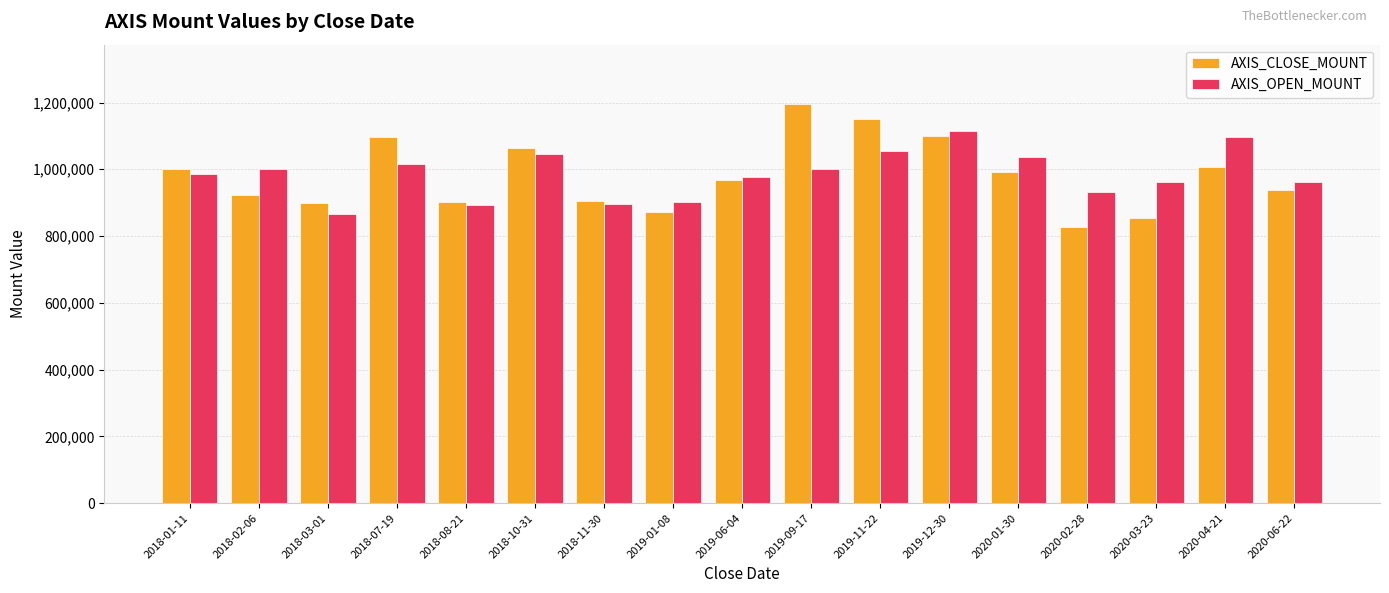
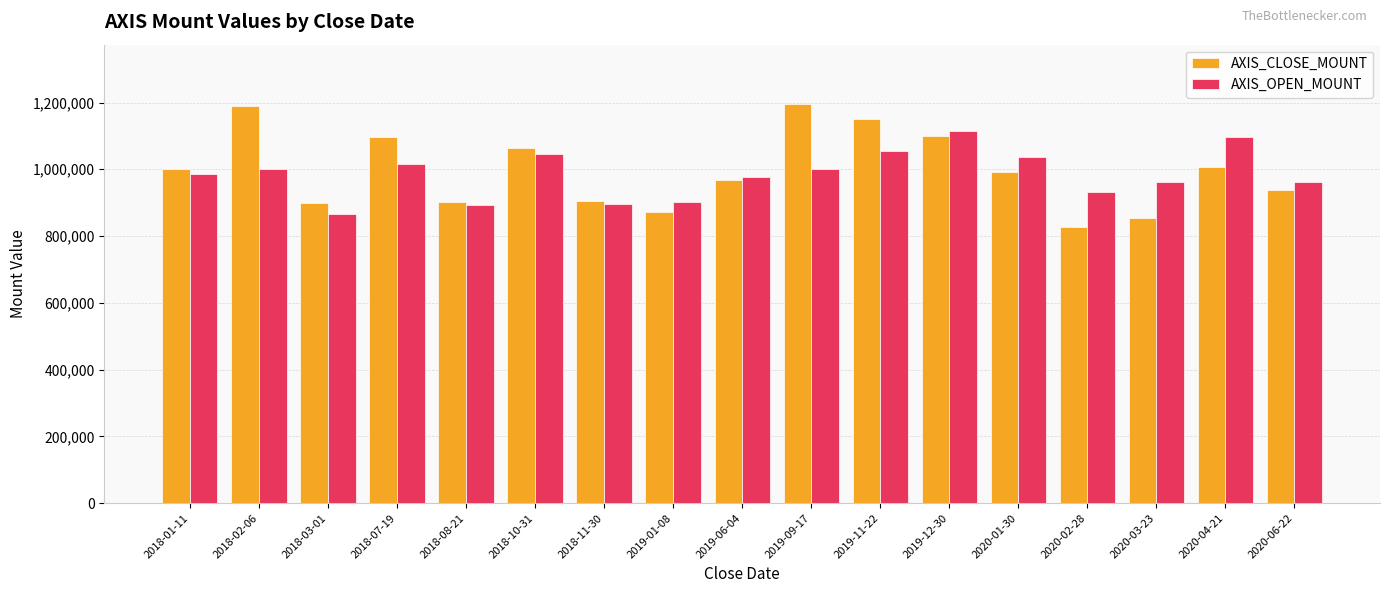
  {
    "AXIS_CLOSE_MOUNT": {
      "2018-01-11": "1,000,000",
-     "2018-02-06": "920,000",
+     "2018-02-06": "1,190,000",
      "2018-03-01": "900,000",
      "2018-07-19": "1,100,000",
      "2018-08-21": "900,000",
      "2018-10-31": "1,060,000",
      "2018-11-30": "910,000",
      "2019-01-08": "870,000",
      "2019-06-04": "970,000",
      "2019-09-17": "1,190,000",
      "2019-11-22": "1,150,000",
      "2019-12-30": "1,100,000",
      "2020-01-30": "990,000",
      "2020-02-28": "830,000",
      "2020-03-23": "850,000",
      "2020-04-21": "1,010,000",
      "2020-06-22": "940,000"
    },
    "AXIS_OPEN_MOUNT": {
      "2018-01-11": "990,000",
      "2018-02-06": "1,000,000",
      "2018-03-01": "870,000",
      "2018-07-19": "1,020,000",
      "2018-08-21": "890,000",
      "2018-10-31": "1,050,000",
      "2018-11-30": "900,000",
      "2019-01-08": "900,000",
      "2019-06-04": "980,000",
      "2019-09-17": "1,000,000",
      "2019-11-22": "1,050,000",
      "2019-12-30": "1,110,000",
      "2020-01-30": "1,040,000",
      "2020-02-28": "930,000",
      "2020-03-23": "960,000",
      "2020-04-21": "1,100,000",
      "2020-06-22": "960,000"
    }
  }
